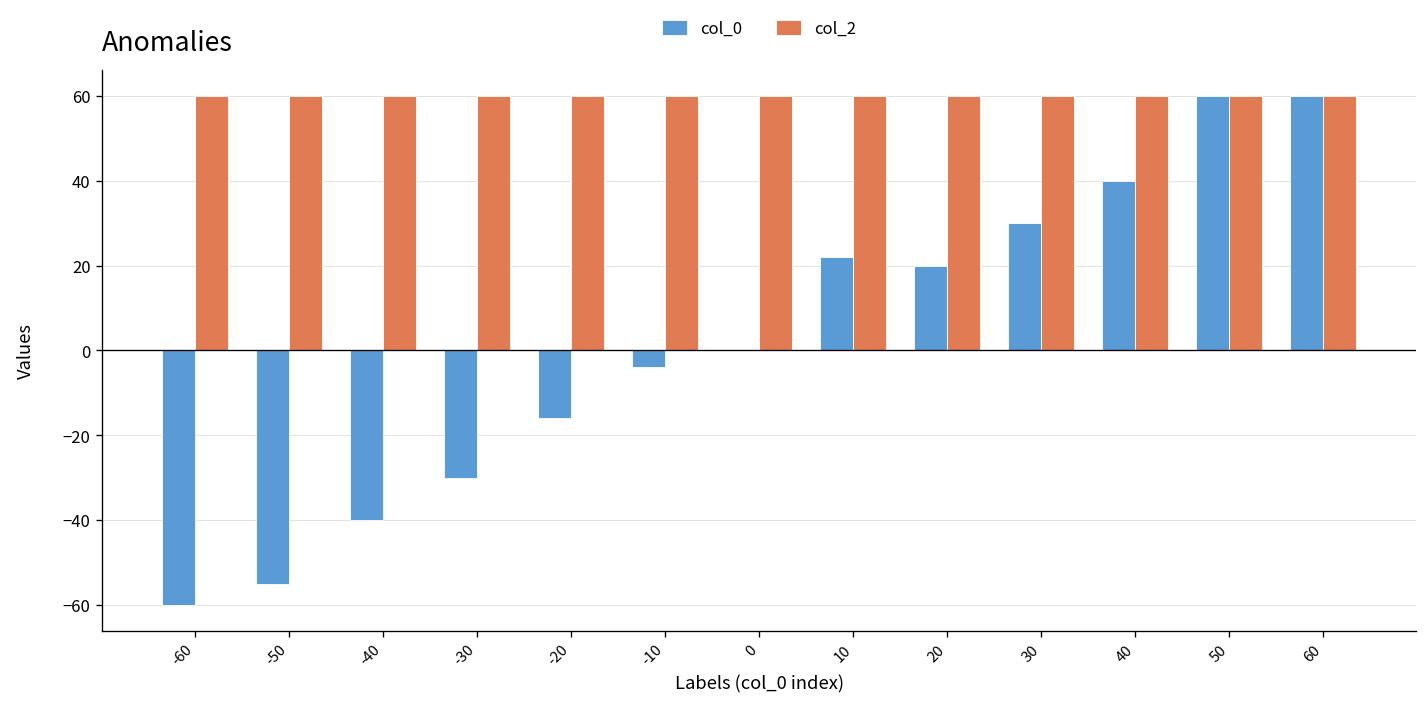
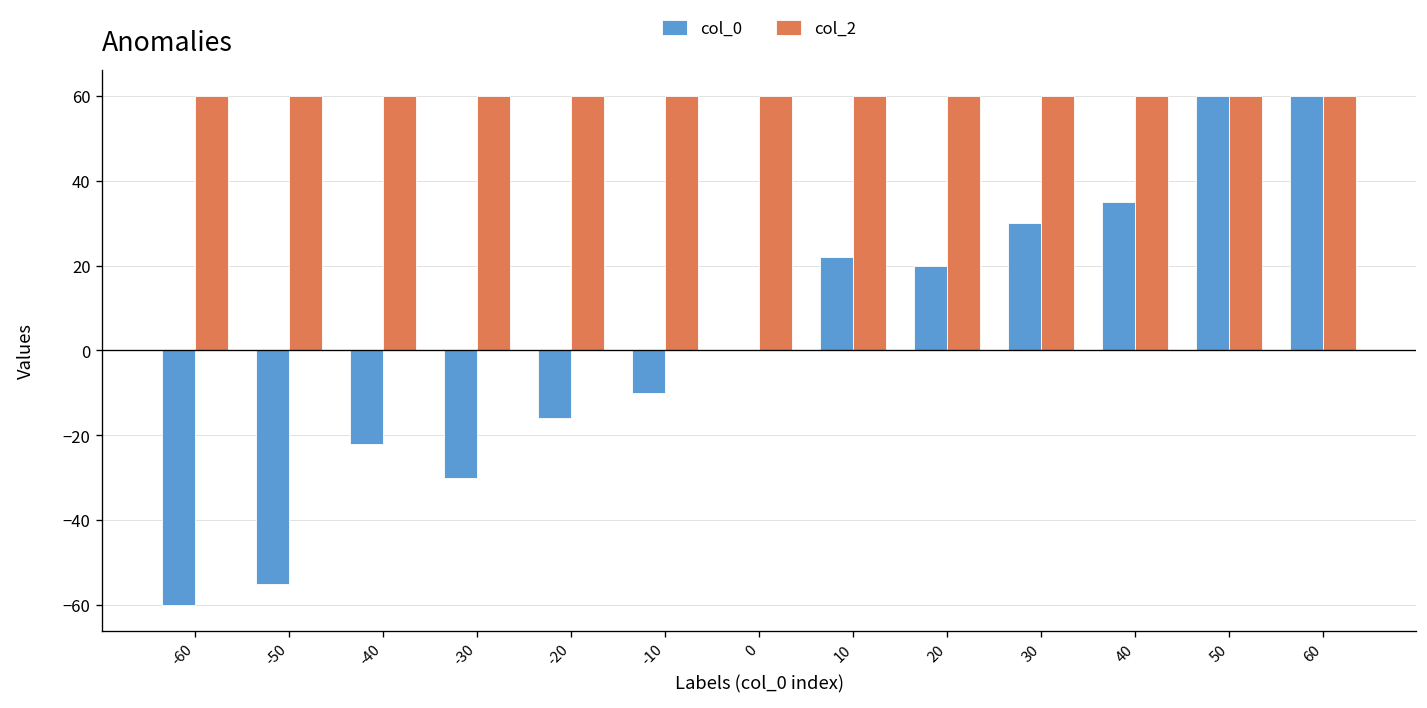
  {
    "col_0": {
      "-60": -60,
      "-50": -55,
-     "-40": -40,
+     "-40": -22,
      "-30": -30,
      "-20": -16,
-     "-10": -4,
+     "-10": -10,
      "0": 0,
      "10": 22,
      "20": 20,
      "30": 30,
-     "40": 40,
+     "40": 35,
      "50": 60,
      "60": 60
    },
    "col_2": {
      "-60": 60,
      "-50": 60,
      "-40": 60,
      "-30": 60,
      "-20": 60,
      "-10": 60,
      "0": 60,
      "10": 60,
      "20": 60,
      "30": 60,
      "40": 60,
      "50": 60,
      "60": 60
    }
  }
